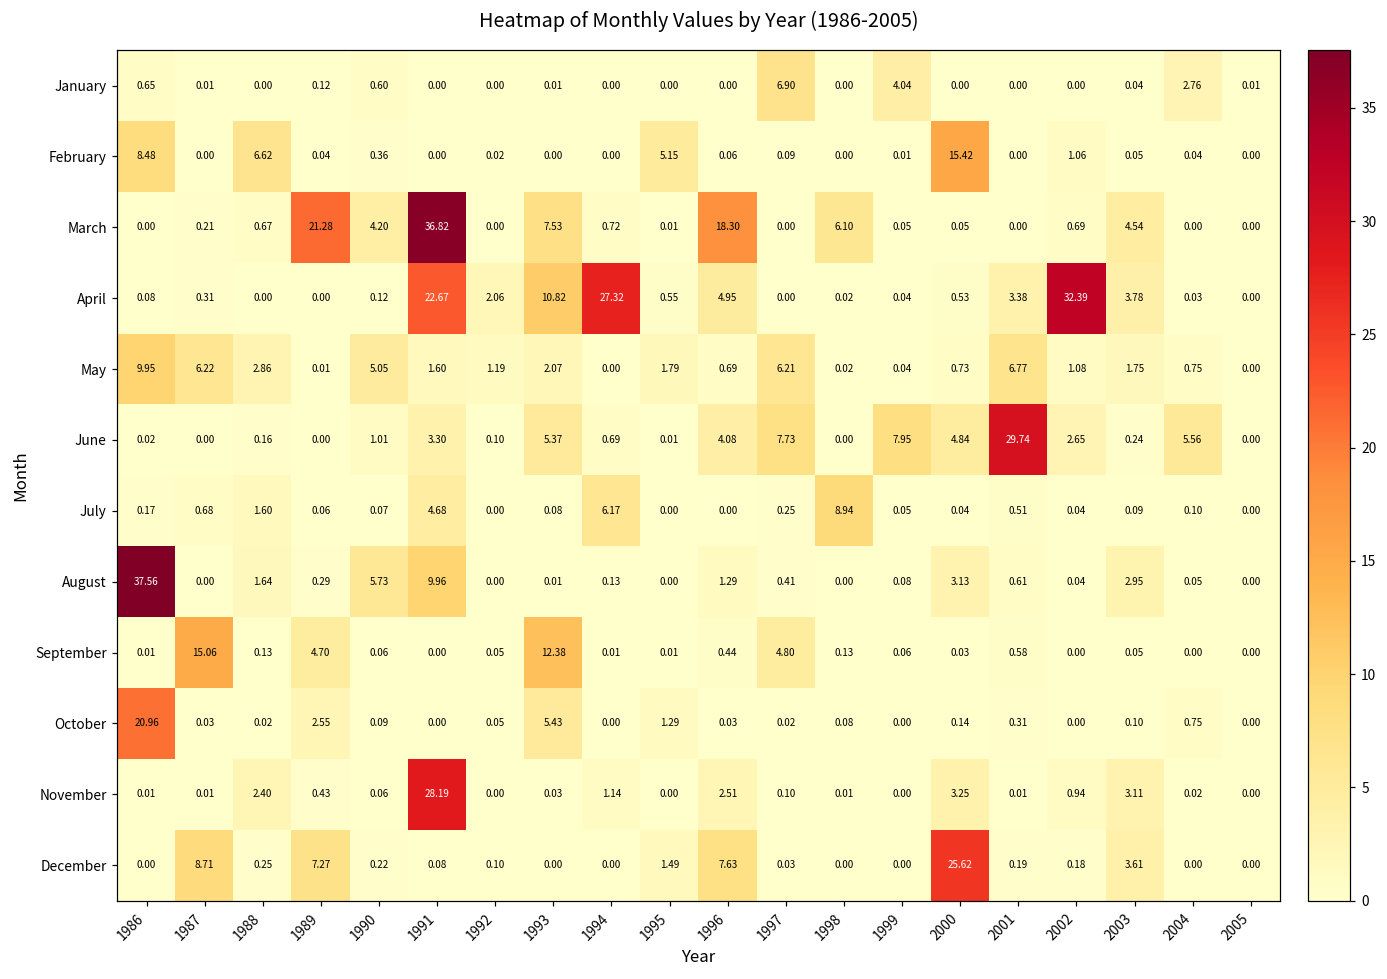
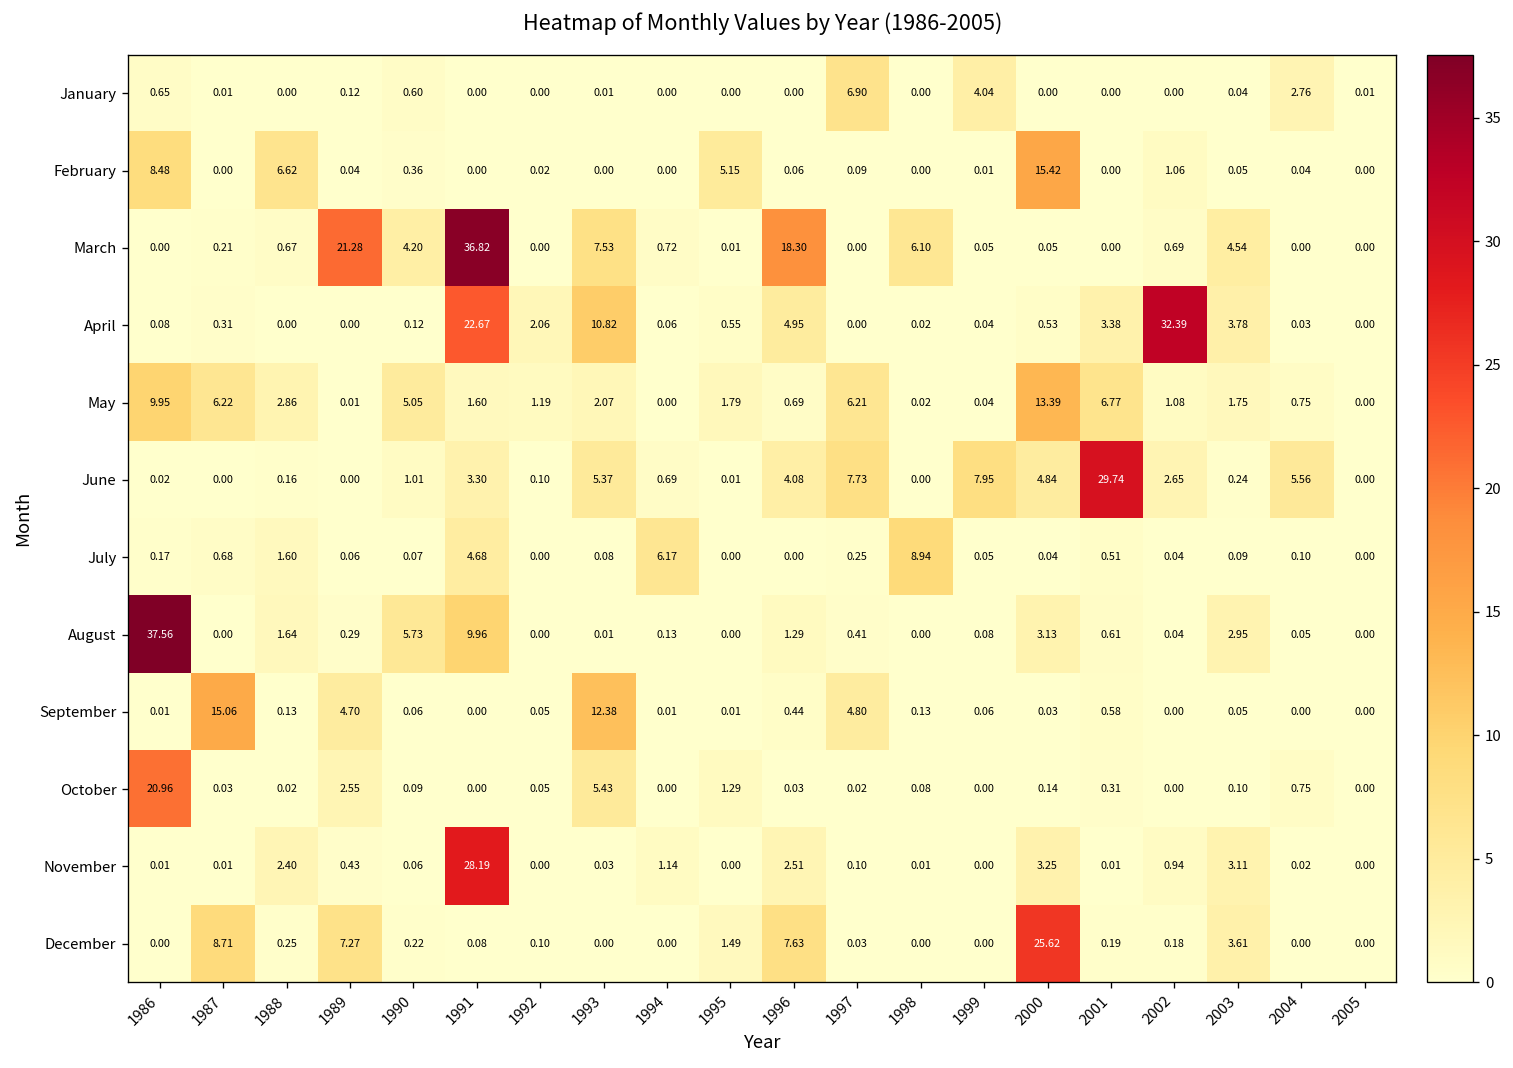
  {
    "April": {
      "1986": 0.08,
      "1987": 0.31,
      "1988": 0.00,
      "1989": 0.00,
      "1990": 0.12,
      "1991": 22.67,
      "1992": 2.06,
      "1993": 10.82,
-     "1994": 27.32,
+     "1994": 0.06,
      "1995": 0.55,
      "1996": 4.95,
      "1997": 0.00,
      "1998": 0.02,
      "1999": 0.04,
      "2000": 0.53,
      "2001": 3.38,
      "2002": 32.39,
      "2003": 3.78,
      "2004": 0.03,
      "2005": 0.00
    },
    "May": {
      "1986": 9.95,
      "1987": 6.22,
      "1988": 2.86,
      "1989": 0.01,
      "1990": 5.05,
      "1991": 1.60,
      "1992": 1.19,
      "1993": 2.07,
      "1994": 0.00,
      "1995": 1.79,
      "1996": 0.69,
      "1997": 6.21,
      "1998": 0.02,
      "1999": 0.04,
-     "2000": 0.73,
+     "2000": 13.39,
      "2001": 6.77,
      "2002": 1.08,
      "2003": 1.75,
      "2004": 0.75,
      "2005": 0.00
    }
  }
